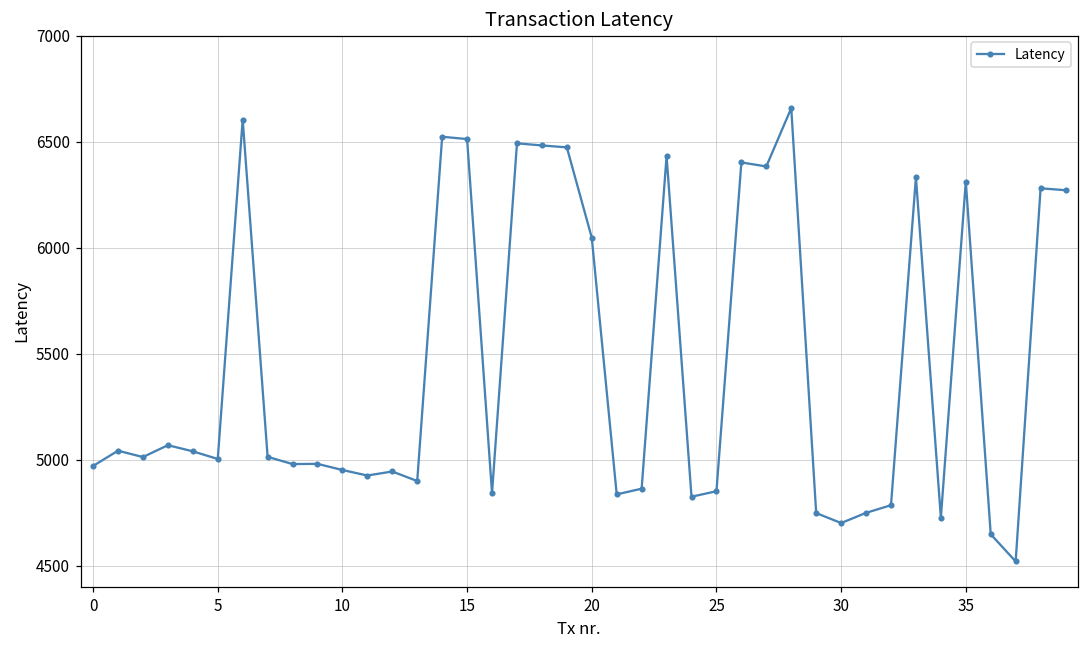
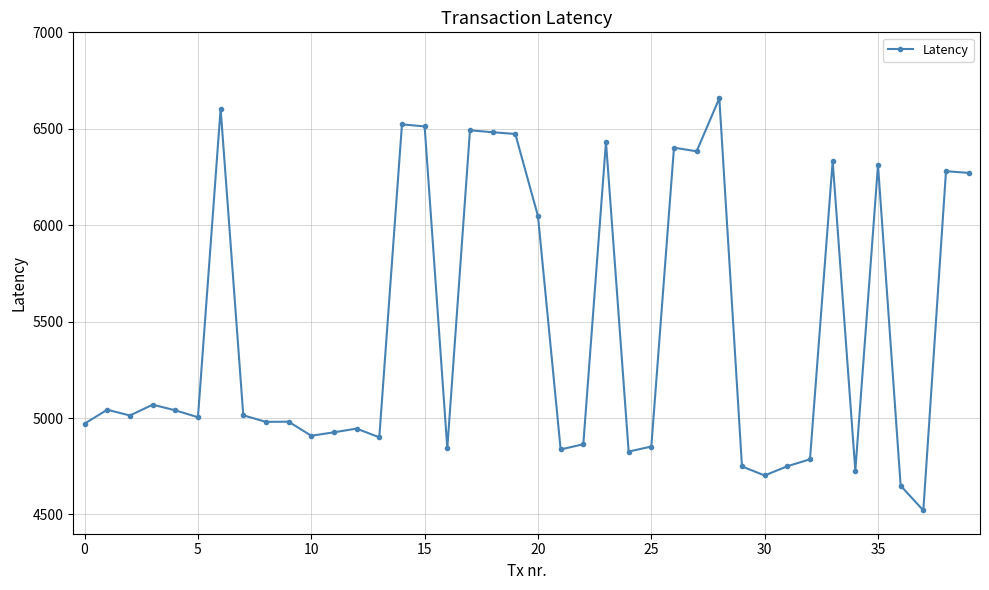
  {
    "0": 4970,
    "5": 5000,
-   "10": 4950,
+   "10": 4910,
    "15": 6510,
    "20": 6050,
    "25": 4850,
    "30": 4700,
    "35": 6310
  }
